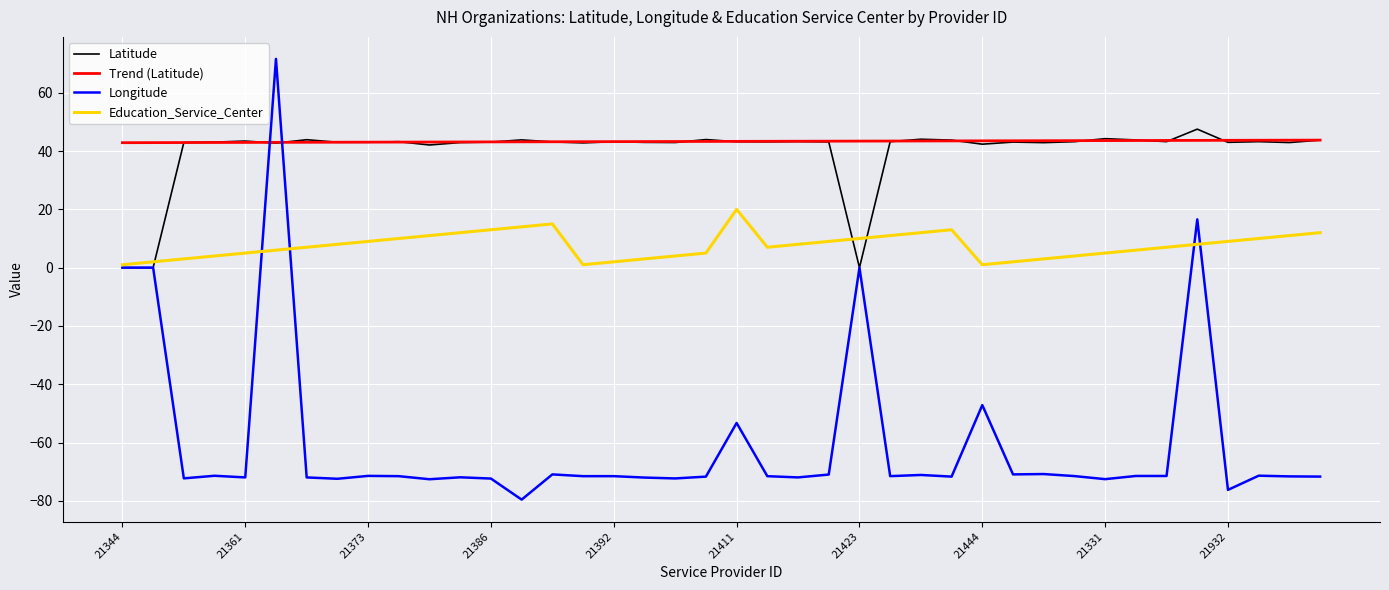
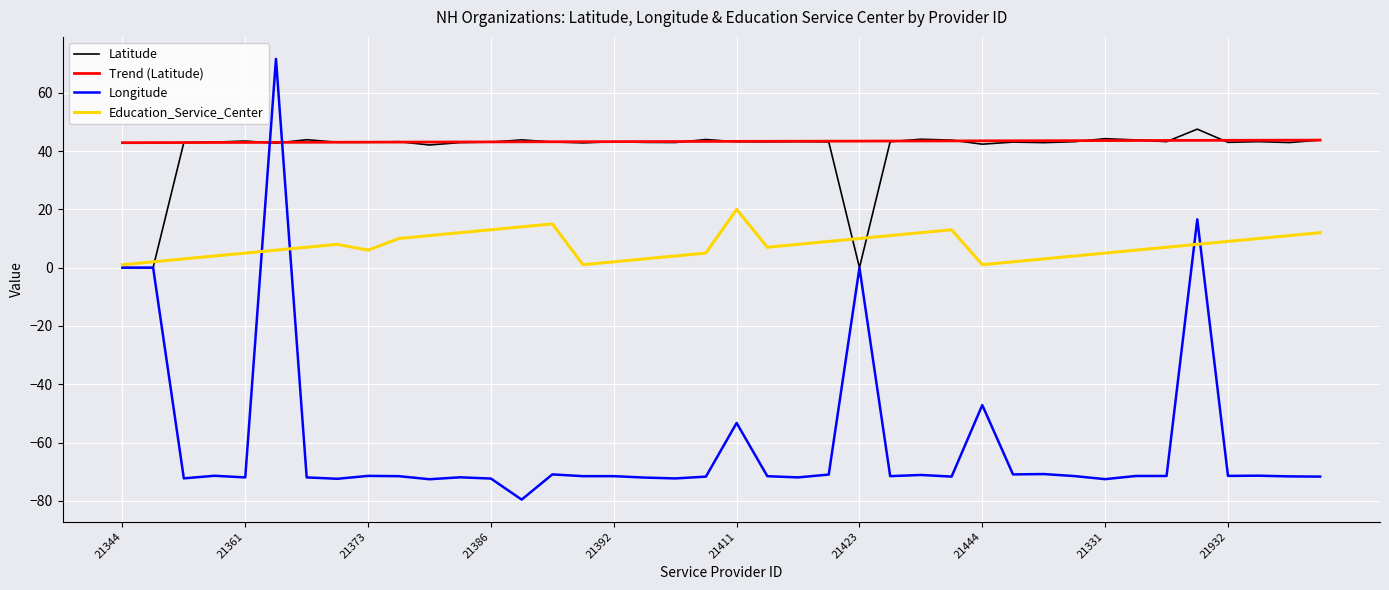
  {
    "Latitude": {
      "21444": 42
    },
    "Trend (Latitude)": {
      "21344": 43,
      "21423": 43,
      "21444": 44
    },
    "Longitude": {
      "21361": -72,
      "21373": -71,
      "21386": -72,
      "21392": -72,
      "21411": -53,
      "21444": -47,
      "21331": -73,
-     "21932": -76
+     "21932": -71
    },
    "Education_Service_Center": {
      "21344": 1,
      "21361": 5,
-     "21373": 9,
+     "21373": 6,
      "21386": 13,
      "21392": 2,
      "21411": 20,
      "21423": 10,
      "21444": 1,
      "21331": 5,
      "21932": 9
    }
  }
